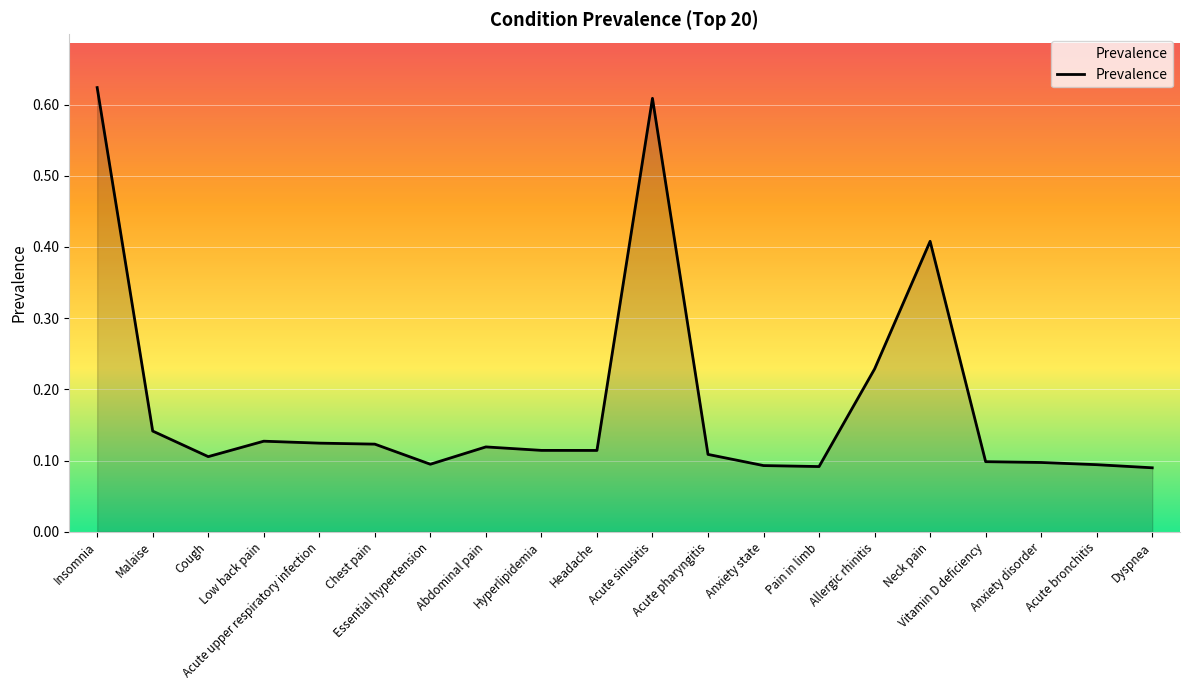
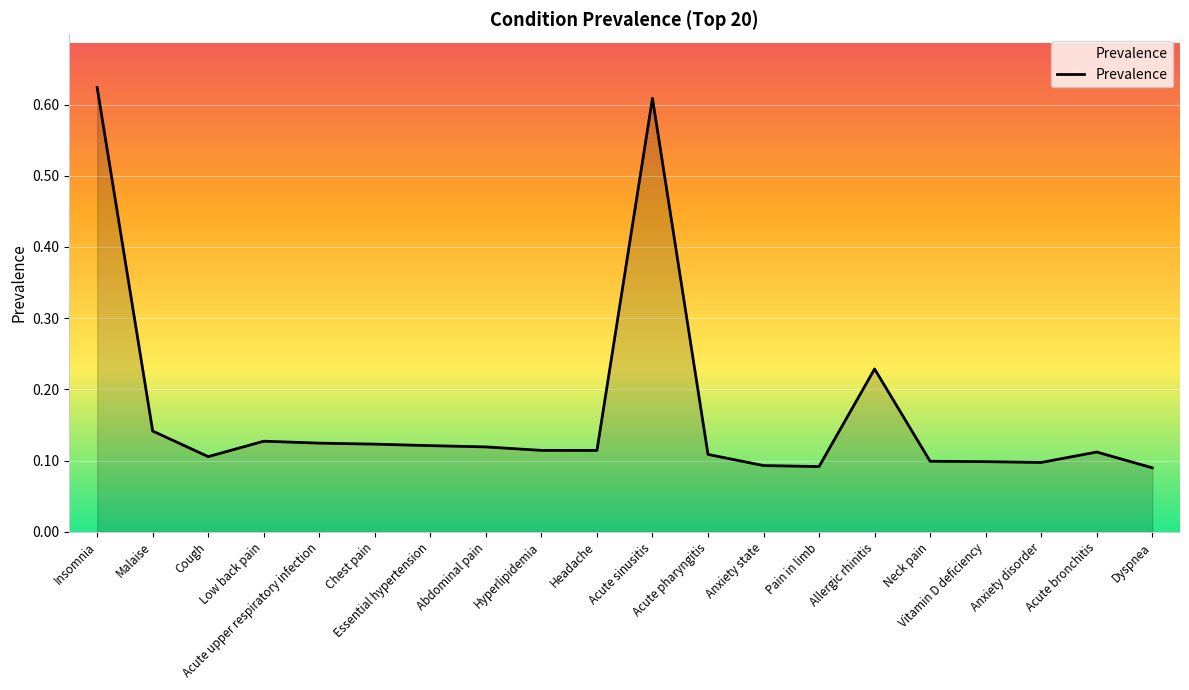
  {
    "Insomnia": 0.62,
    "Malaise": 0.14,
    "Cough": 0.11,
    "Low back pain": 0.13,
    "Acute upper respiratory infection": 0.12,
    "Chest pain": 0.12,
-   "Essential hypertension": 0.09,
+   "Essential hypertension": 0.12,
    "Abdominal pain": 0.12,
    "Hyperlipidemia": 0.11,
    "Headache": 0.11,
    "Acute sinusitis": 0.61,
    "Acute pharyngitis": 0.11,
    "Anxiety state": 0.09,
    "Pain in limb": 0.09,
    "Allergic rhinitis": 0.23,
-   "Neck pain": 0.41,
+   "Neck pain": 0.10,
    "Vitamin D deficiency": 0.10,
    "Anxiety disorder": 0.10,
-   "Acute bronchitis": 0.09,
+   "Acute bronchitis": 0.11,
    "Dyspnea": 0.09
  }
